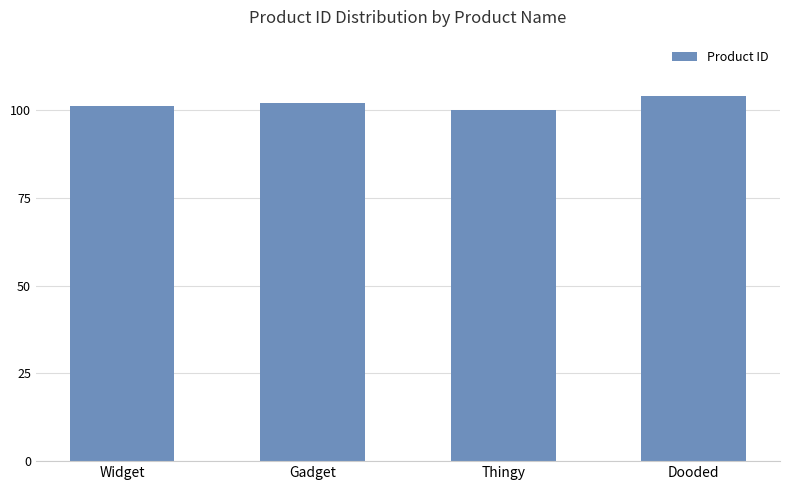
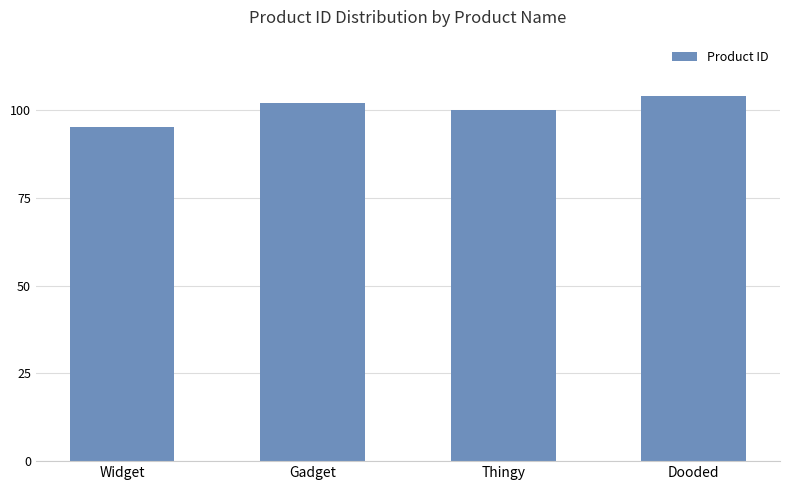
  {
-   "Widget": 101,
+   "Widget": 95,
    "Gadget": 102,
    "Thingy": 100,
    "Dooded": 104
  }
